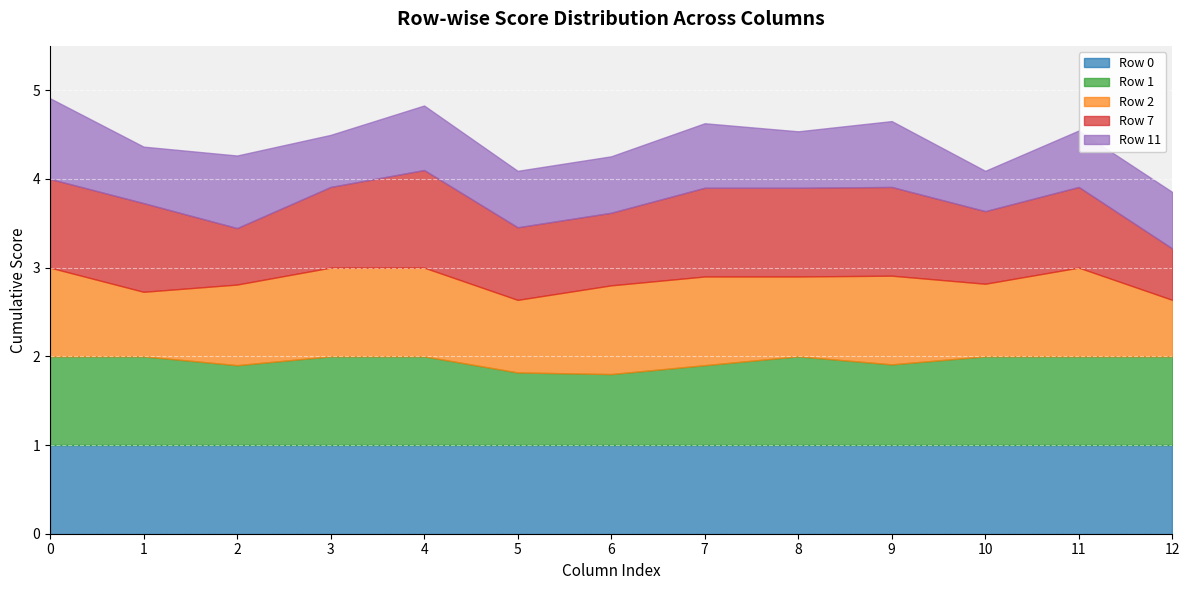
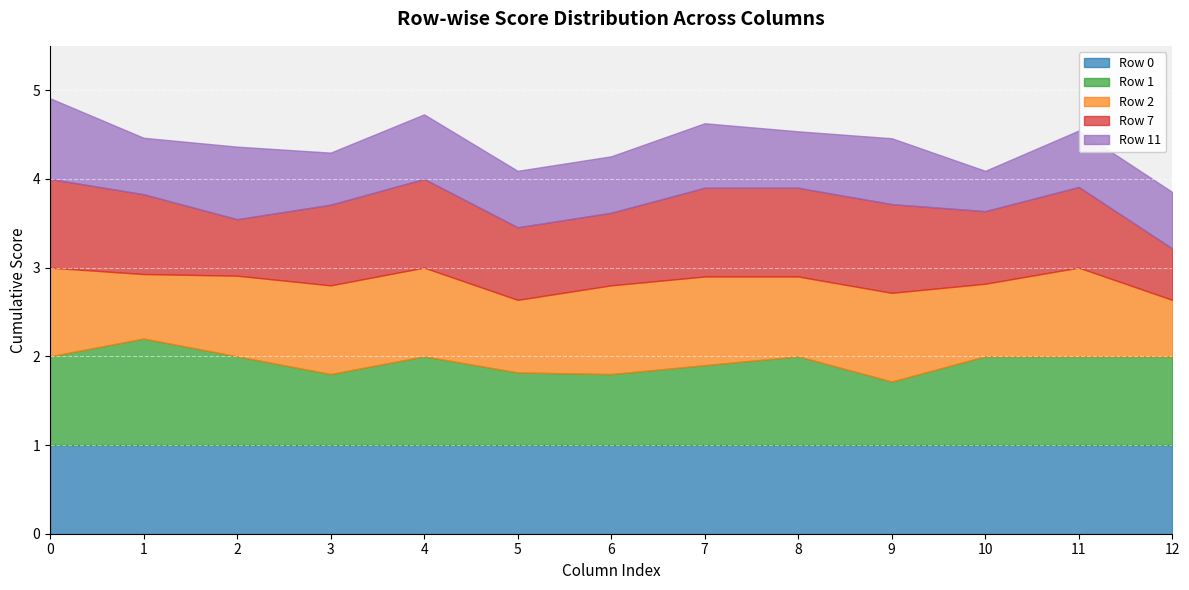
  {
    "Row 0": {
      "0": 1.0,
      "1": 1.0,
      "2": 1.0,
      "3": 1.0,
      "4": 1.0,
      "5": 1.0,
      "6": 1.0,
      "7": 1.0,
      "8": 1.0,
      "9": 1.0,
      "10": 1.0,
      "11": 1.0,
      "12": 1.0
    },
    "Row 1": {
      "0": 1.0,
-     "1": 1.0,
-     "2": 0.9,
-     "3": 1.0,
+     "1": 1.2,
+     "2": 1.0,
+     "3": 0.8,
      "4": 1.0,
      "5": 0.8,
      "6": 0.8,
      "7": 0.9,
      "8": 1.0,
-     "9": 0.9,
+     "9": 0.7,
      "10": 1.0,
      "11": 1.0,
      "12": 1.0
    },
    "Row 2": {
      "0": 1.0,
      "1": 0.7,
      "2": 0.9,
      "3": 1.0,
      "4": 1.0,
      "5": 0.8,
      "6": 1.0,
      "7": 1.0,
      "8": 0.9,
      "9": 1.0,
      "10": 0.8,
      "11": 1.0,
      "12": 0.6
    },
    "Row 7": {
      "0": 1.0,
-     "1": 1.0,
+     "1": 0.9,
      "2": 0.6,
      "3": 0.9,
-     "4": 1.1,
+     "4": 1.0,
      "5": 0.8,
      "6": 0.8,
      "7": 1.0,
      "8": 1.0,
      "9": 1.0,
      "10": 0.8,
      "11": 0.9,
      "12": 0.6
    },
    "Row 11": {
      "0": 0.9,
      "1": 0.6,
      "2": 0.8,
      "3": 0.6,
      "4": 0.7,
      "5": 0.6,
      "6": 0.6,
      "7": 0.7,
      "8": 0.6,
      "9": 0.7,
      "10": 0.5,
      "11": 0.6,
      "12": 0.6
    }
  }
